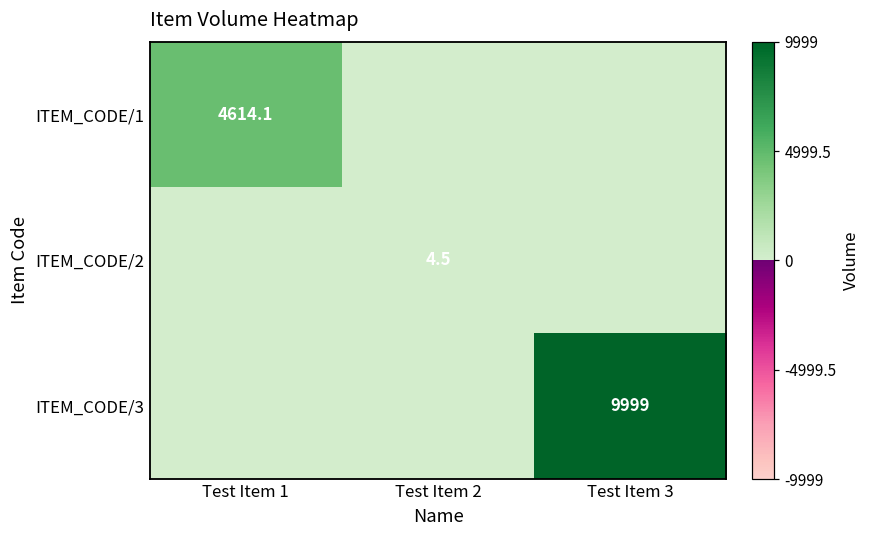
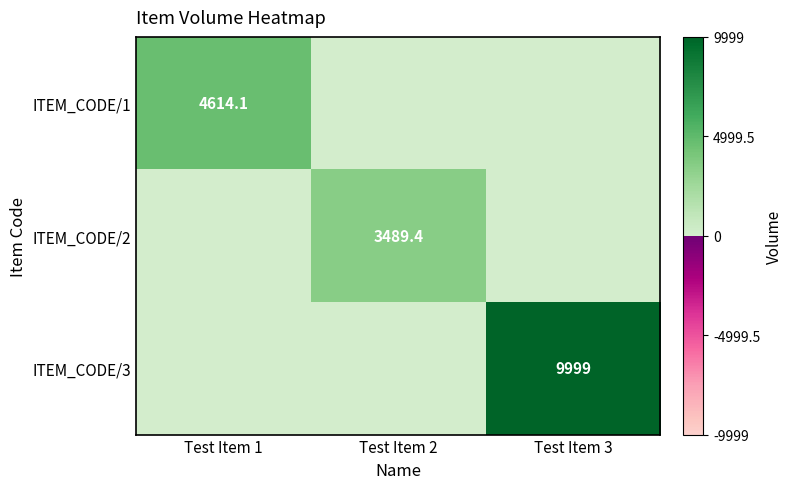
  {
    "ITEM_CODE/1": {
      "Test Item 1": 4614.1
    },
    "ITEM_CODE/2": {
-     "Test Item 2": 4.5
+     "Test Item 2": 3489.4
    },
    "ITEM_CODE/3": {
      "Test Item 3": 9999
    }
  }
